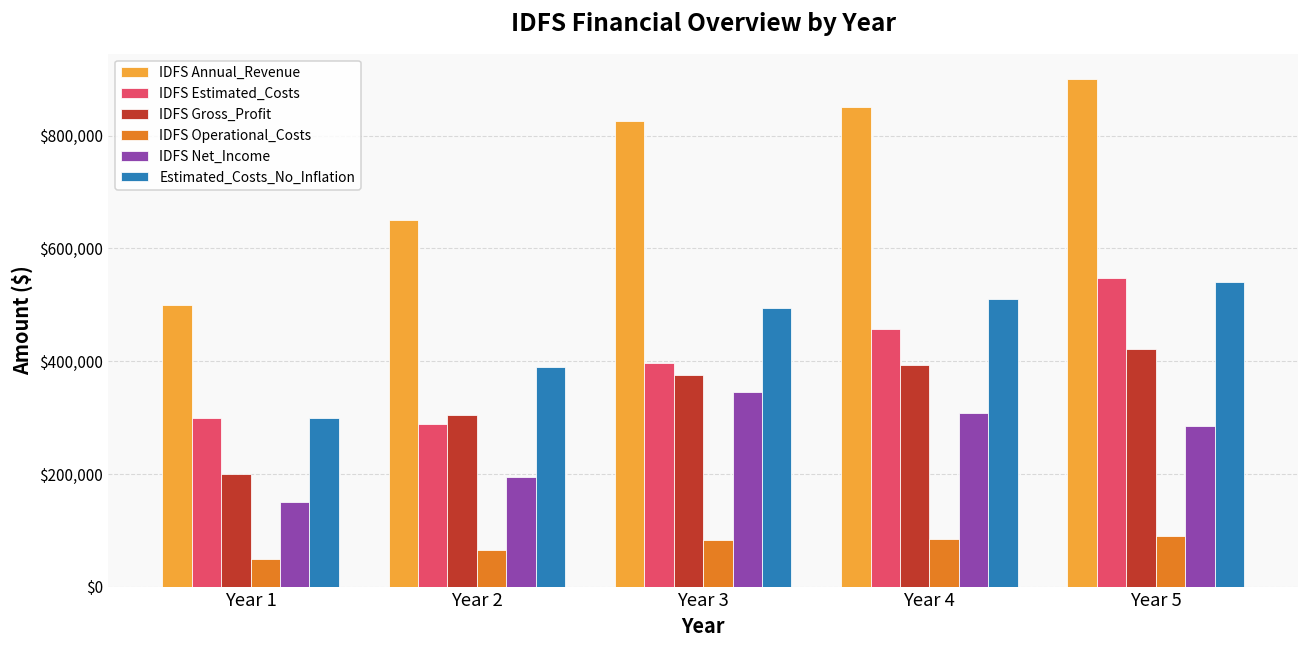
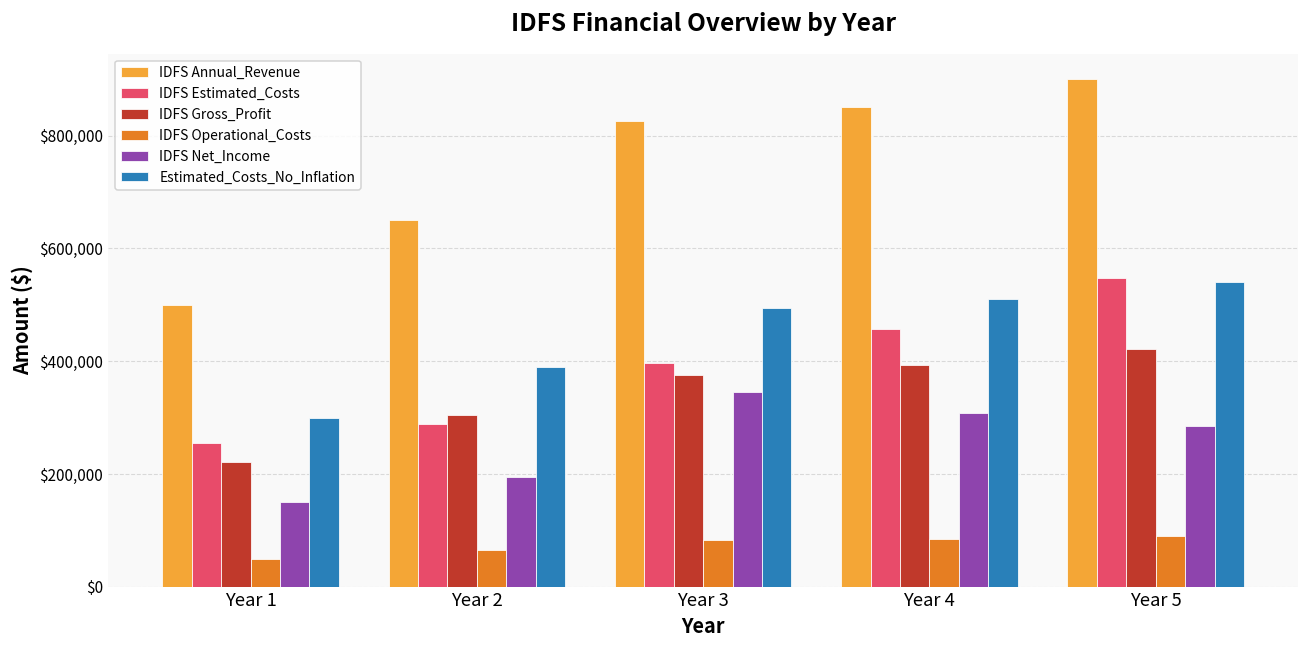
  {
    "IDFS Estimated_Costs": {
-     "Year 1": "$300,000",
+     "Year 1": "$260,000",
      "Year 2": "$290,000",
      "Year 3": "$400,000",
      "Year 4": "$460,000",
      "Year 5": "$550,000"
    },
    "IDFS Gross_Profit": {
-     "Year 1": "$200,000",
+     "Year 1": "$220,000",
      "Year 2": "$310,000",
      "Year 3": "$370,000",
      "Year 4": "$390,000",
      "Year 5": "$420,000"
    },
    "IDFS Net_Income": {
      "Year 1": "$150,000",
      "Year 2": "$190,000",
      "Year 3": "$350,000",
      "Year 4": "$310,000",
      "Year 5": "$290,000"
    },
    "Estimated_Costs_No_Inflation": {
      "Year 1": "$300,000",
      "Year 2": "$390,000",
      "Year 3": "$500,000",
      "Year 4": "$510,000",
      "Year 5": "$540,000"
    }
  }
